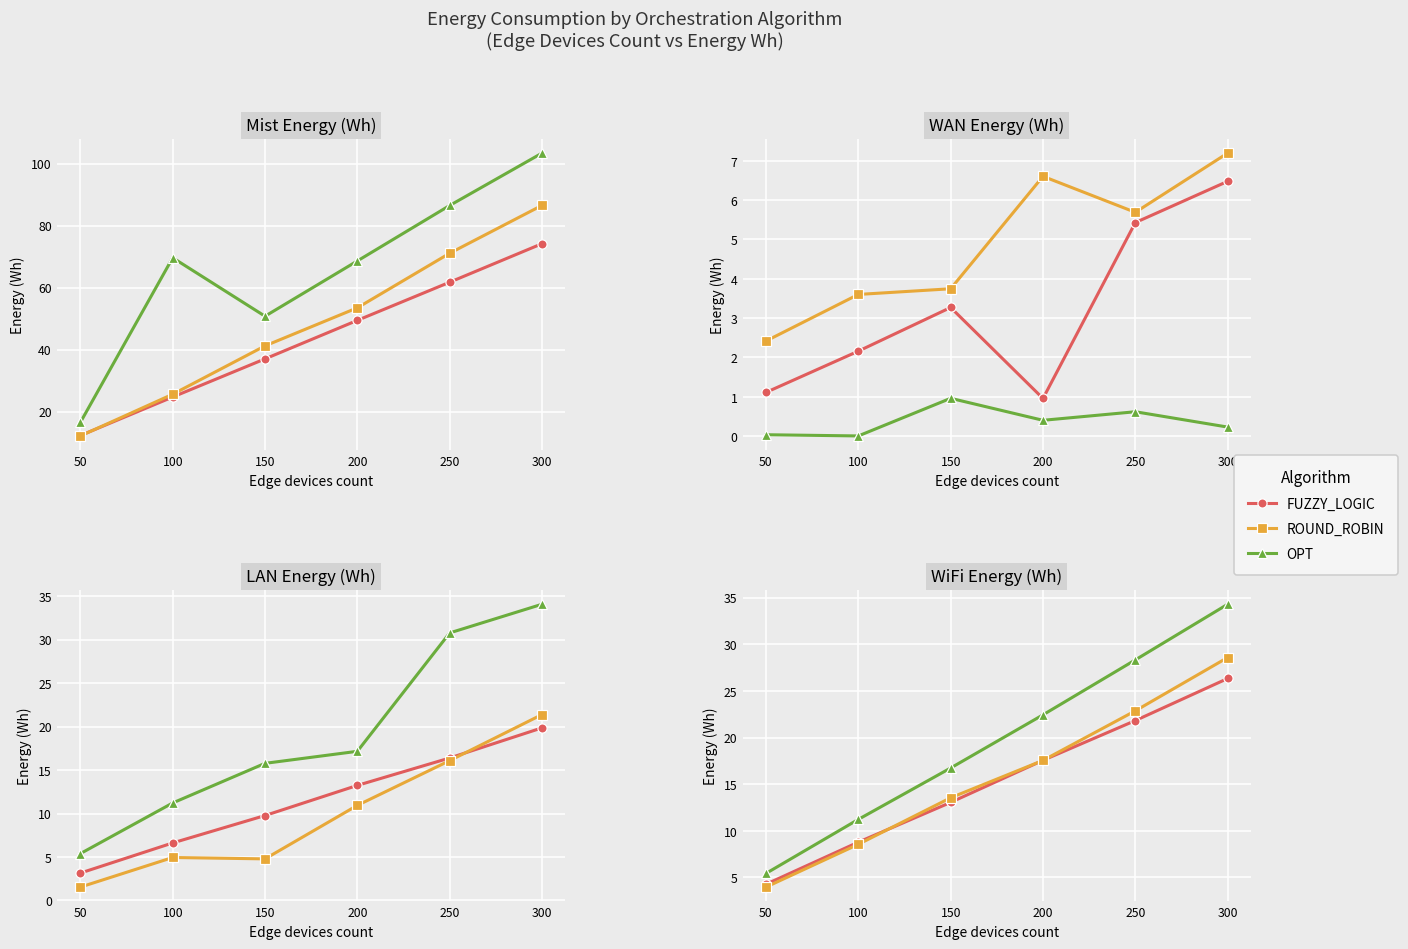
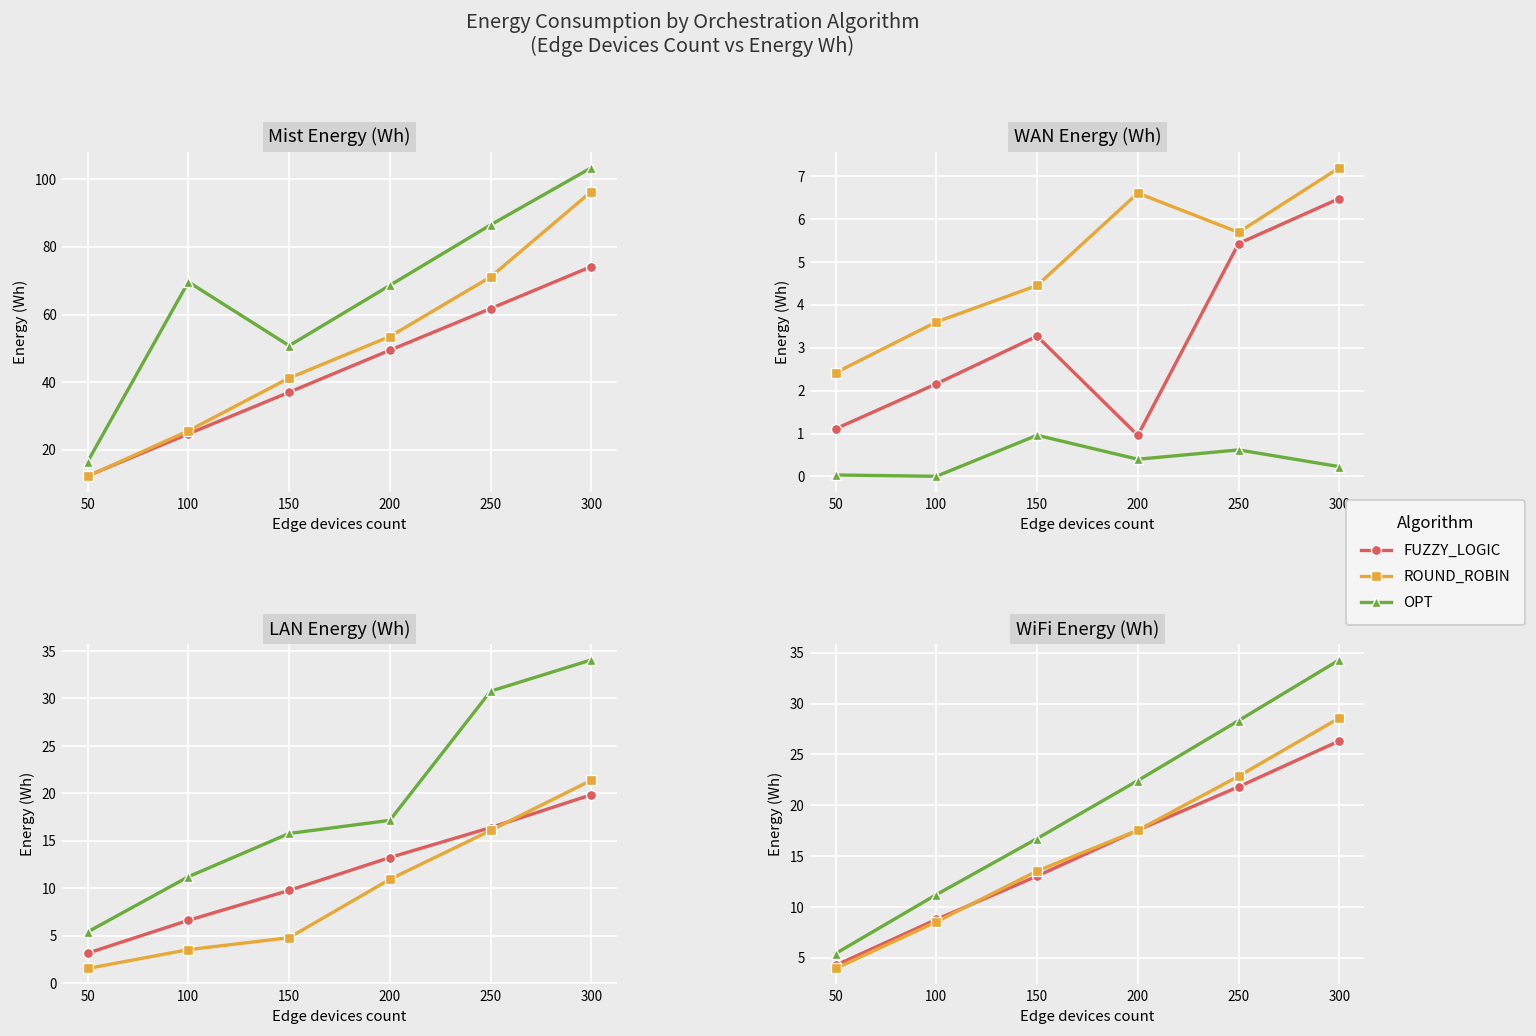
  {
    "Mist Energy (Wh)": {
      "FUZZY_LOGIC": {
        "150": 37,
        "200": 49,
        "250": 62,
        "300": 74
      },
      "ROUND_ROBIN": {
        "150": 41,
        "200": 53,
        "250": 71,
-       "300": 87
+       "300": 96
      },
      "OPT": {
        "50": 17,
        "100": 70,
        "150": 51,
        "200": 69,
        "250": 86,
        "300": 103
      }
    },
    "WAN Energy (Wh)": {
      "FUZZY_LOGIC": {
        "50": 1.1,
        "100": 2.2,
        "150": 3.3,
        "200": 1.0,
        "250": 5.4,
        "300": 6.5
      },
      "ROUND_ROBIN": {
        "50": 2.4,
        "100": 3.6,
-       "150": 3.7,
+       "150": 4.5,
        "200": 6.6,
        "250": 5.7,
        "300": 7.2
      },
      "OPT": {
        "50": 0.0,
        "100": 0.0,
        "150": 1.0,
        "200": 0.4,
        "250": 0.6,
        "300": 0.2
      }
    },
    "LAN Energy (Wh)": {
      "FUZZY_LOGIC": {
        "50": 3,
        "100": 7,
        "150": 10,
        "200": 13,
        "300": 20
      },
      "ROUND_ROBIN": {
        "50": 2,
-       "100": 5,
+       "100": 4,
        "150": 5,
        "200": 11,
        "300": 21
      },
      "OPT": {
        "50": 5,
        "100": 11,
        "150": 16,
        "200": 17,
        "250": 31,
        "300": 34
      }
    },
    "WiFi Energy (Wh)": {
      "FUZZY_LOGIC": {
        "50": 4,
        "150": 13,
        "250": 22,
        "300": 26
      },
      "ROUND_ROBIN": {
        "50": 4,
        "150": 14,
        "250": 23,
        "300": 29
      },
      "OPT": {
        "50": 5,
        "100": 11,
        "150": 17,
        "200": 22,
        "250": 28,
        "300": 34
      }
    }
  }
